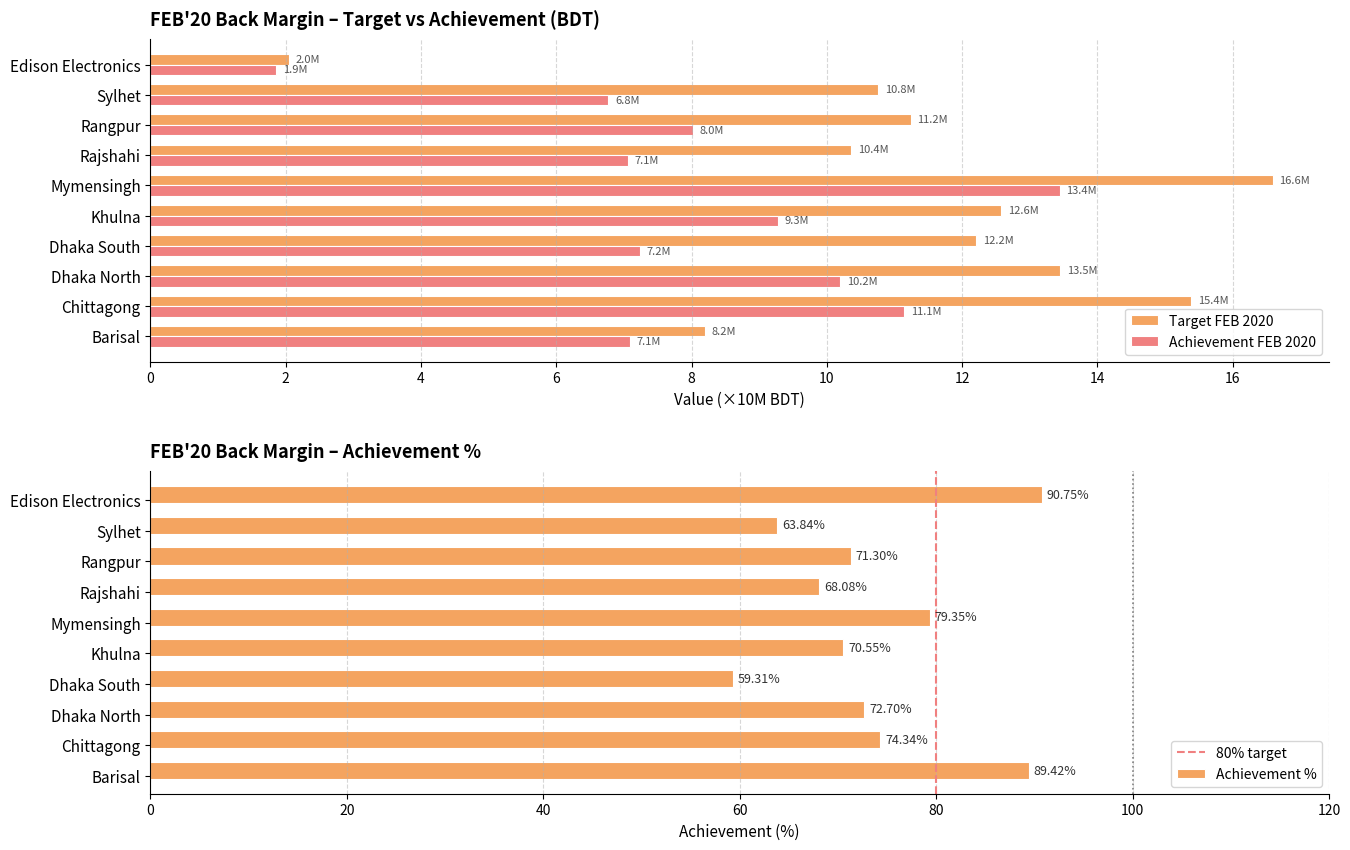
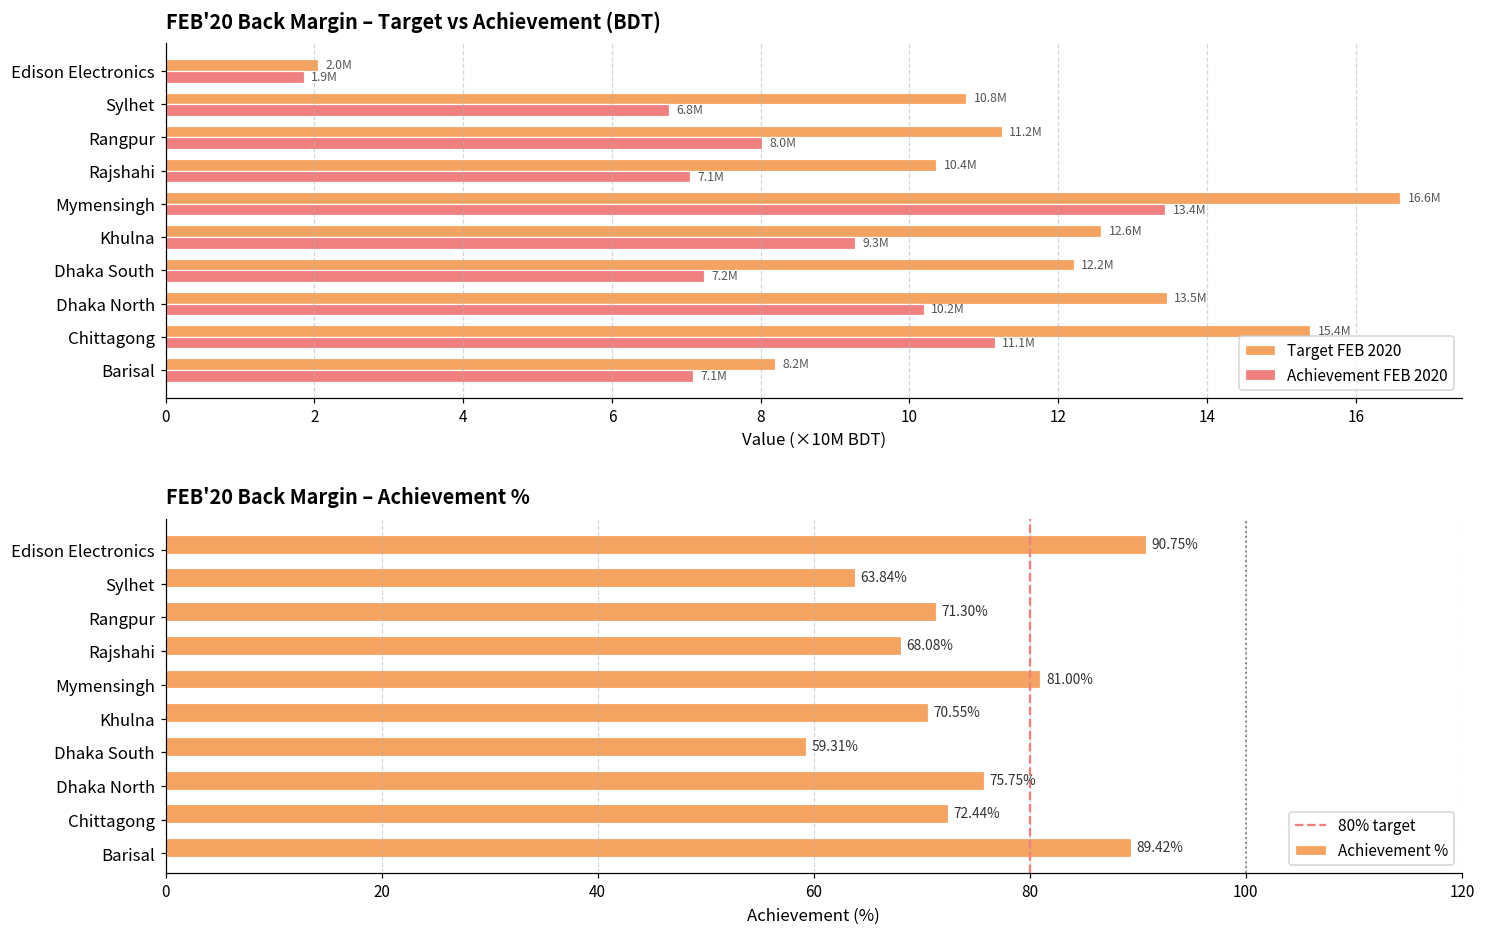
  {
    "FEB'20 Back Margin – Achievement %": {
      "Edison Electronics": "90.75%",
      "Sylhet": "63.84%",
      "Rangpur": "71.30%",
      "Rajshahi": "68.08%",
-     "Mymensingh": "79.35%",
+     "Mymensingh": "81.00%",
      "Khulna": "70.55%",
      "Dhaka South": "59.31%",
-     "Dhaka North": "72.70%",
-     "Chittagong": "74.34%",
+     "Dhaka North": "75.75%",
+     "Chittagong": "72.44%",
      "Barisal": "89.42%"
    }
  }
